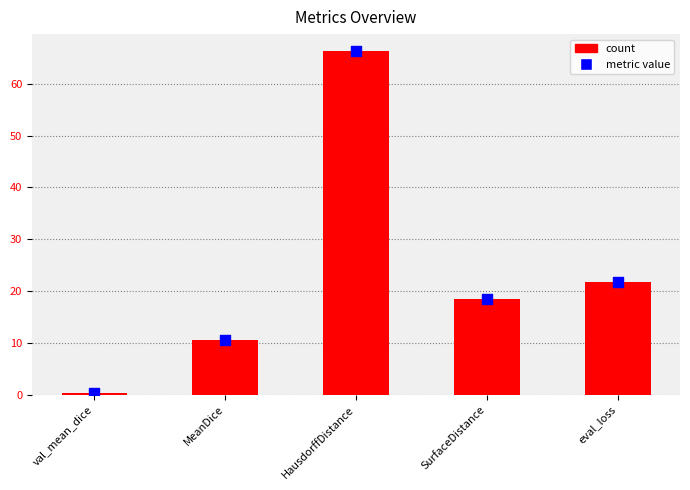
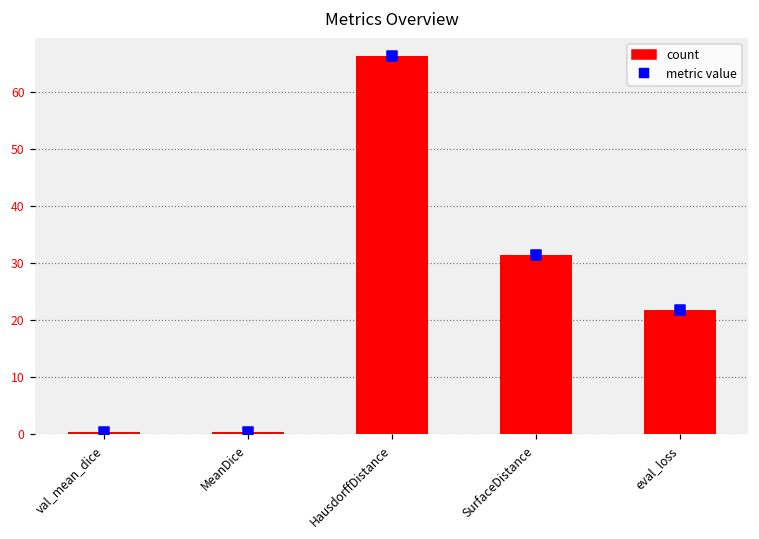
  {
-   "MeanDice": 11,
+   "MeanDice": 0,
    "HausdorffDistance": 66,
-   "SurfaceDistance": 18,
+   "SurfaceDistance": 32,
    "eval_loss": 22
  }
